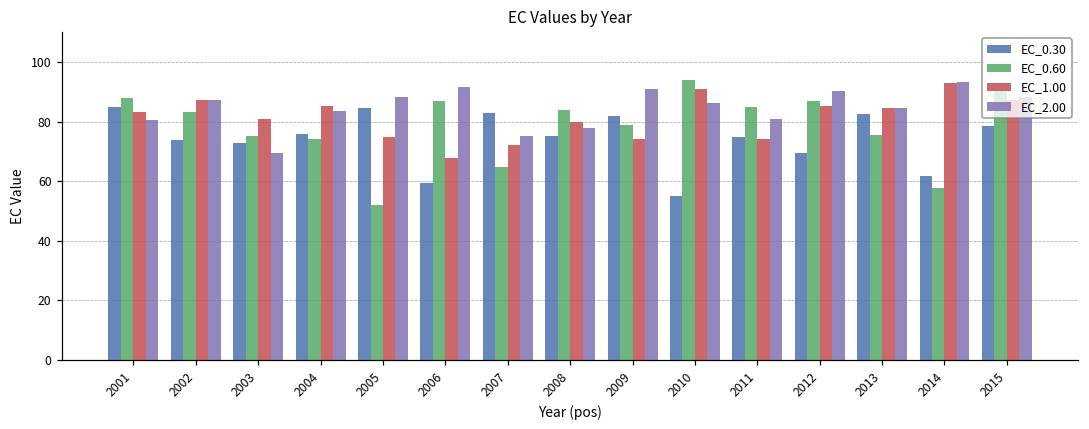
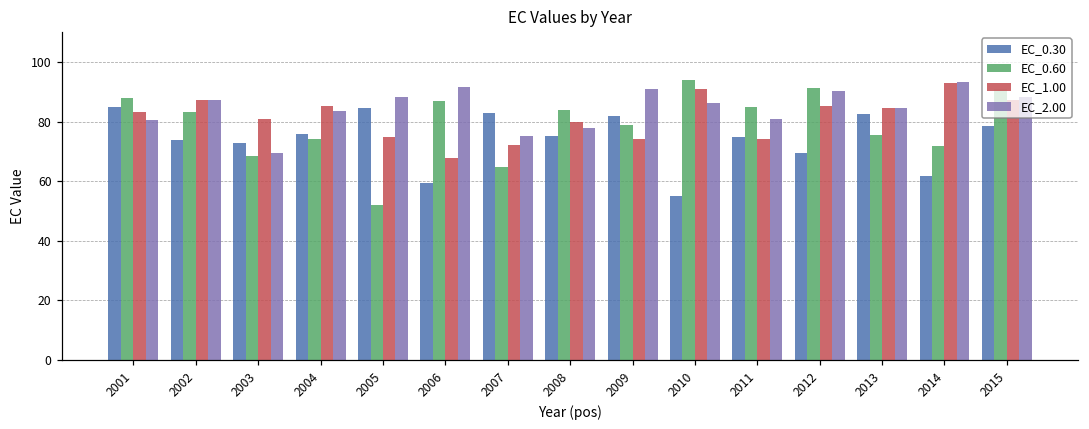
  {
    "EC_0.60": {
      "2001": 88,
      "2002": 83,
-     "2003": 75,
+     "2003": 69,
      "2004": 74,
      "2005": 52,
      "2006": 87,
      "2007": 65,
      "2008": 84,
      "2009": 79,
      "2010": 94,
      "2011": 85,
-     "2012": 87,
+     "2012": 91,
      "2013": 75,
-     "2014": 58
+     "2014": 72
    },
    "EC_1.00": {
      "2001": 83,
      "2002": 87,
      "2003": 81,
      "2004": 85,
      "2005": 75,
      "2006": 68,
      "2007": 72,
      "2008": 80,
      "2009": 74,
      "2010": 91,
      "2011": 74,
      "2012": 85,
      "2013": 84,
      "2014": 93
    }
  }
